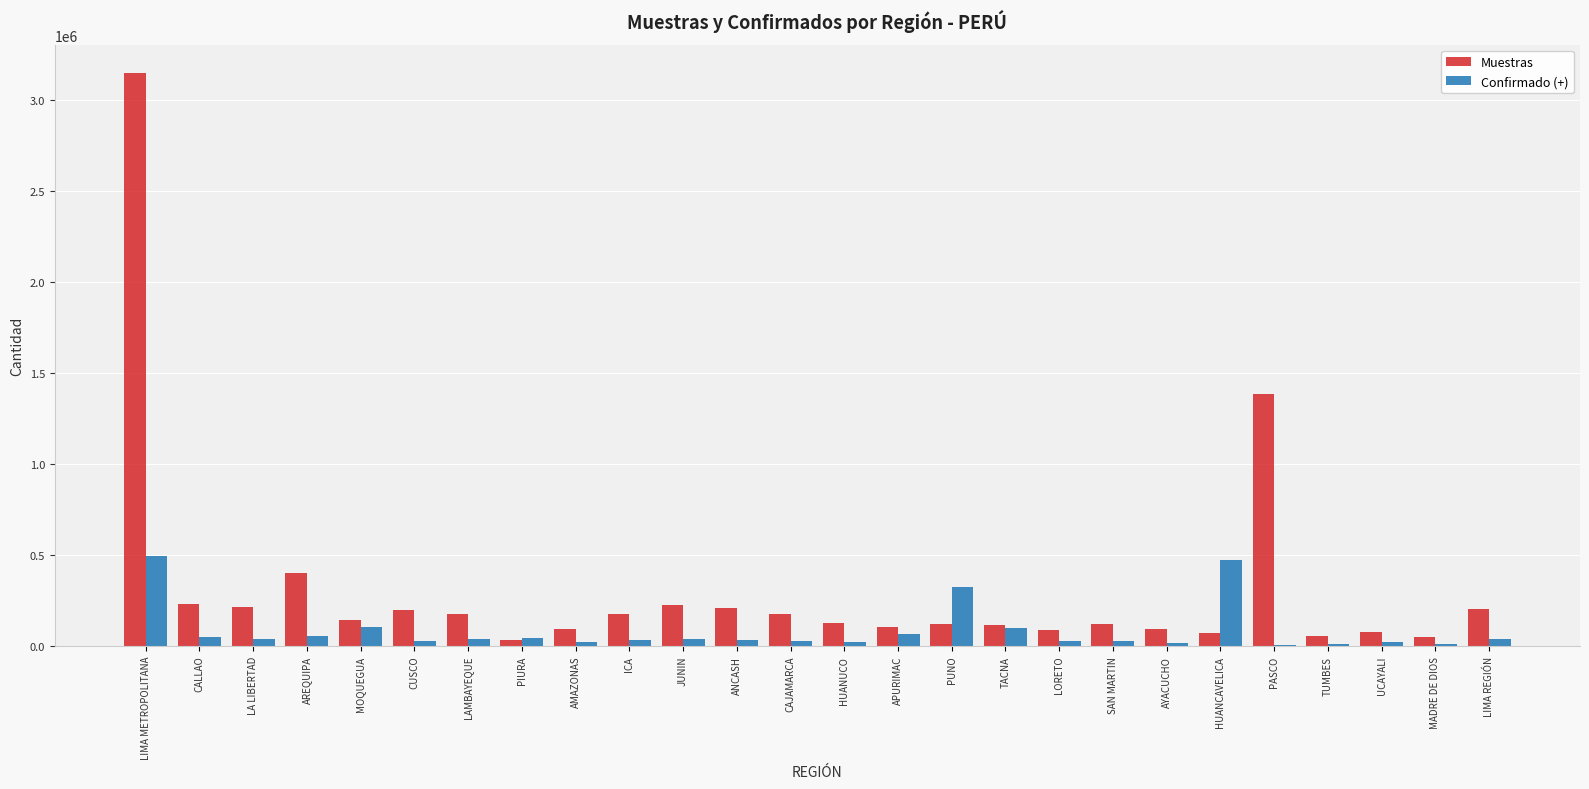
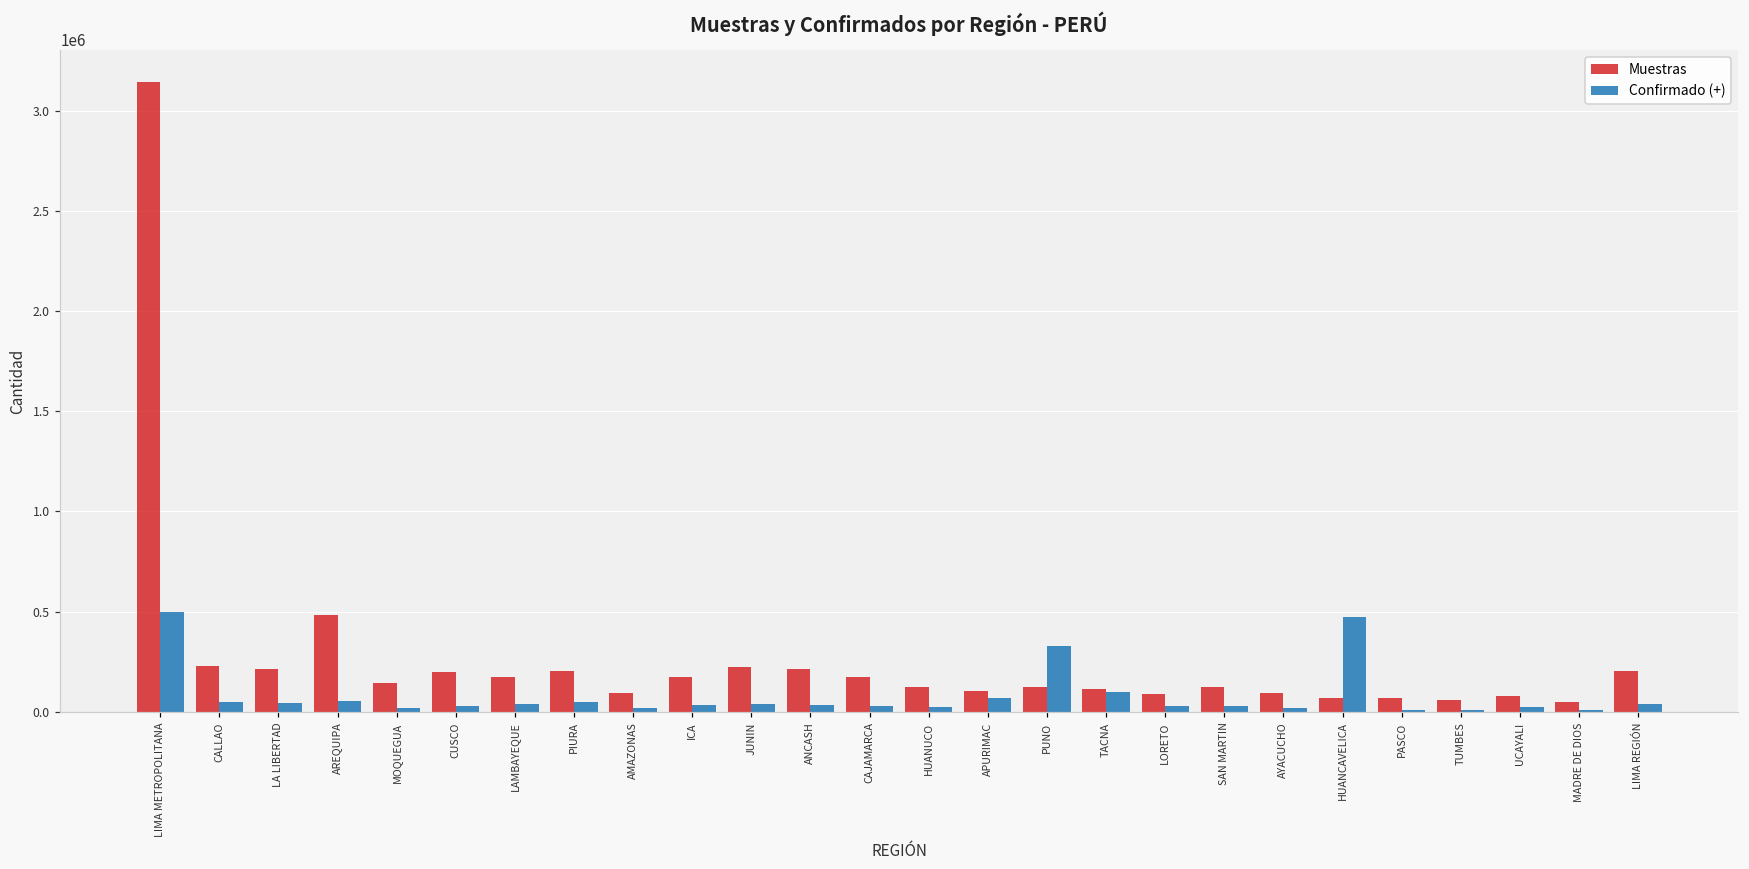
  {
    "Muestras": {
      "LIMA METROPOLITANA": 3140000,
      "CALLAO": 230000,
      "LA LIBERTAD": 210000,
-     "AREQUIPA": 400000,
+     "AREQUIPA": 480000,
      "MOQUEGUA": 140000,
      "CUSCO": 200000,
      "LAMBAYEQUE": 180000,
-     "PIURA": 30000,
+     "PIURA": 200000,
      "AMAZONAS": 90000,
      "ICA": 170000,
      "JUNIN": 220000,
      "ANCASH": 210000,
      "CAJAMARCA": 180000,
      "HUANUCO": 130000,
      "APURIMAC": 100000,
      "PUNO": 120000,
      "TACNA": 110000,
      "LORETO": 90000,
      "SAN MARTIN": 120000,
      "AYACUCHO": 90000,
      "HUANCAVELICA": 70000,
-     "PASCO": 1390000,
+     "PASCO": 70000,
      "TUMBES": 60000,
      "UCAYALI": 80000,
      "MADRE DE DIOS": 50000,
      "LIMA REGIÓN": 200000
    },
    "Confirmado (+)": {
      "LIMA METROPOLITANA": 500000,
      "CALLAO": 50000,
      "LA LIBERTAD": 40000,
      "AREQUIPA": 60000,
-     "MOQUEGUA": 110000,
+     "MOQUEGUA": 20000,
      "CUSCO": 30000,
      "LAMBAYEQUE": 40000,
      "PIURA": 50000,
      "AMAZONAS": 20000,
      "ICA": 40000,
      "JUNIN": 40000,
      "ANCASH": 40000,
      "CAJAMARCA": 30000,
      "HUANUCO": 20000,
      "APURIMAC": 70000,
      "PUNO": 330000,
      "TACNA": 100000,
      "LORETO": 30000,
      "SAN MARTIN": 30000,
      "AYACUCHO": 20000,
      "HUANCAVELICA": 470000,
      "UCAYALI": 20000,
      "LIMA REGIÓN": 40000
    }
  }
